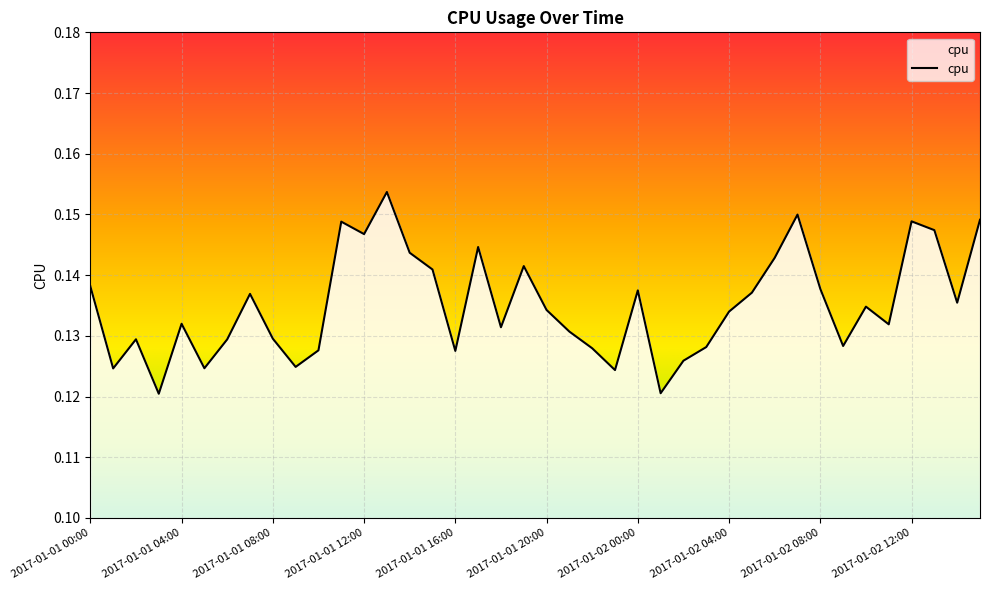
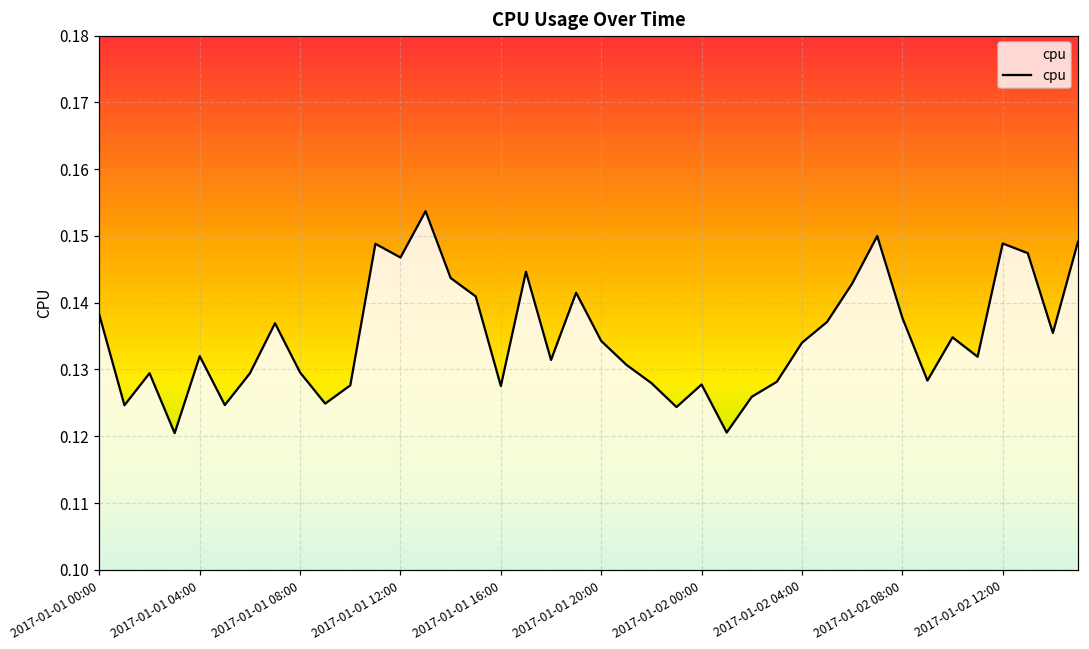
  {
    "2017-01-01 00:00": 0.138,
    "2017-01-01 04:00": 0.132,
    "2017-01-01 08:00": 0.130,
    "2017-01-01 12:00": 0.147,
    "2017-01-01 16:00": 0.128,
    "2017-01-01 20:00": 0.134,
-   "2017-01-02 00:00": 0.137,
+   "2017-01-02 00:00": 0.128,
    "2017-01-02 04:00": 0.134,
    "2017-01-02 08:00": 0.138,
    "2017-01-02 12:00": 0.149
  }
